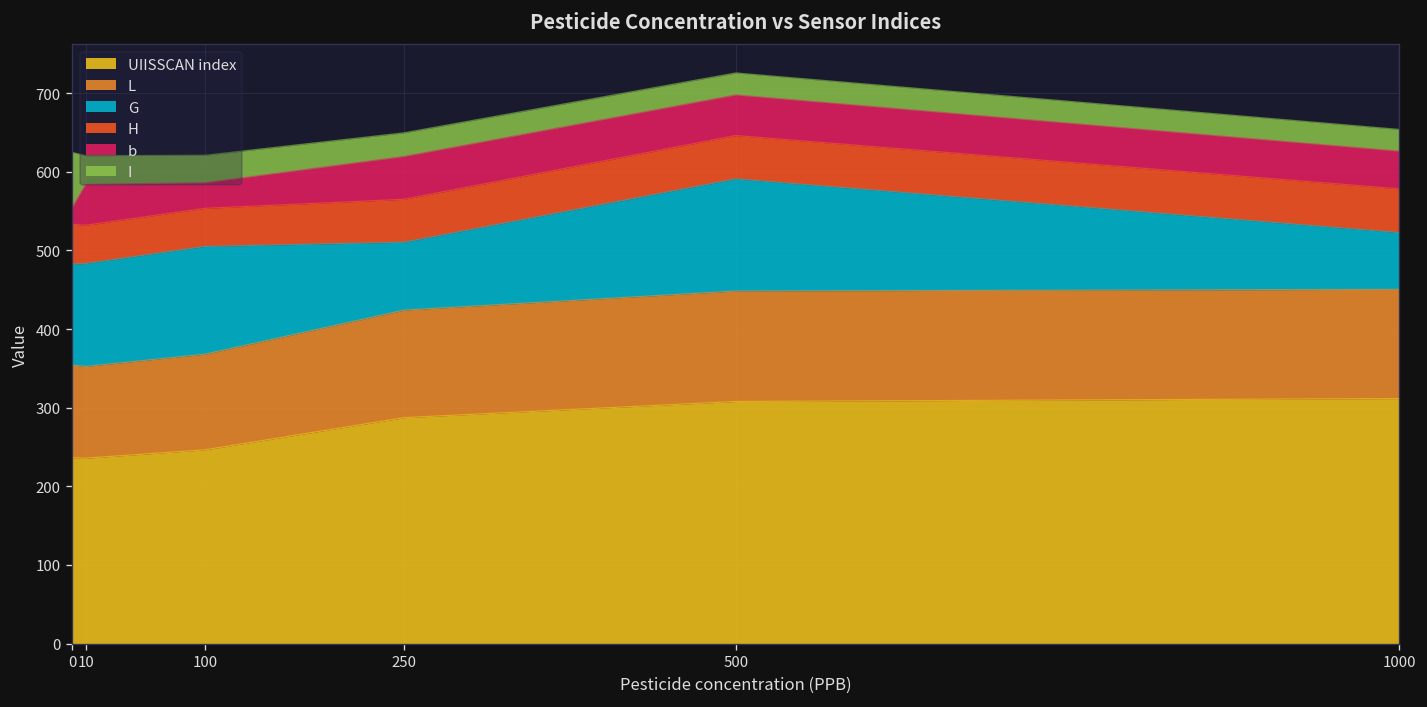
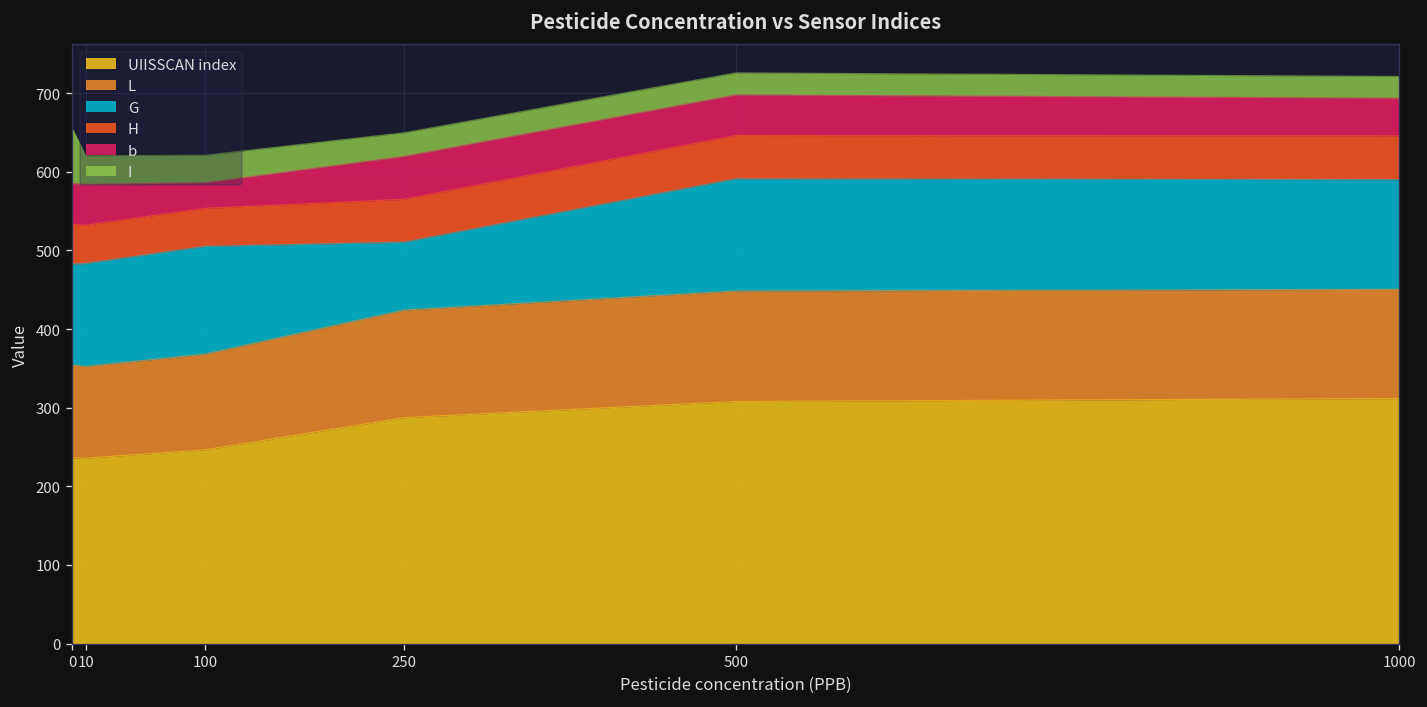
  {
    "G": {
      "0": 130,
      "10": 130,
      "100": 140,
      "250": 90,
      "500": 140,
-     "1000": 70
+     "1000": 140
    },
    "b": {
-     "0": 20,
+     "0": 50,
      "250": 50,
      "500": 50,
      "1000": 50
    },
    "I": {
      "0": 70,
      "250": 30,
      "500": 30,
      "1000": 30
    }
  }
